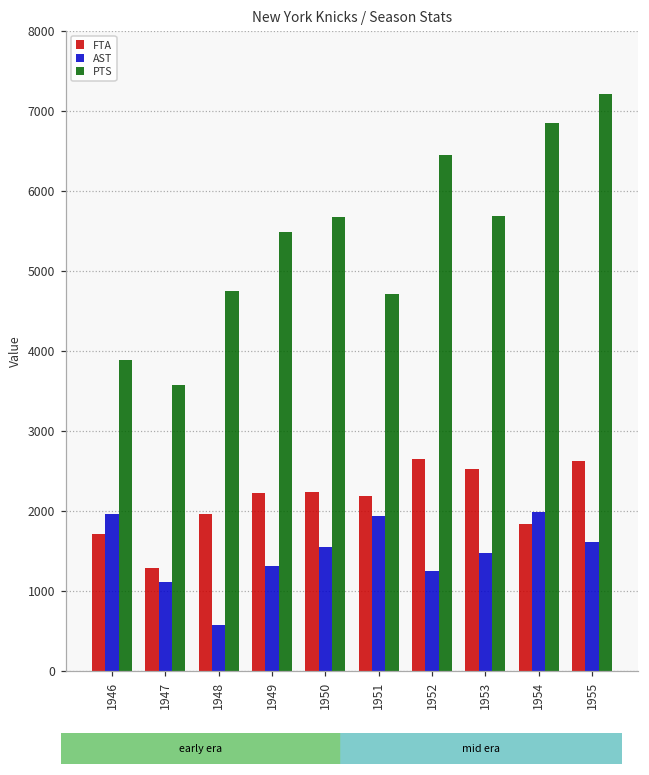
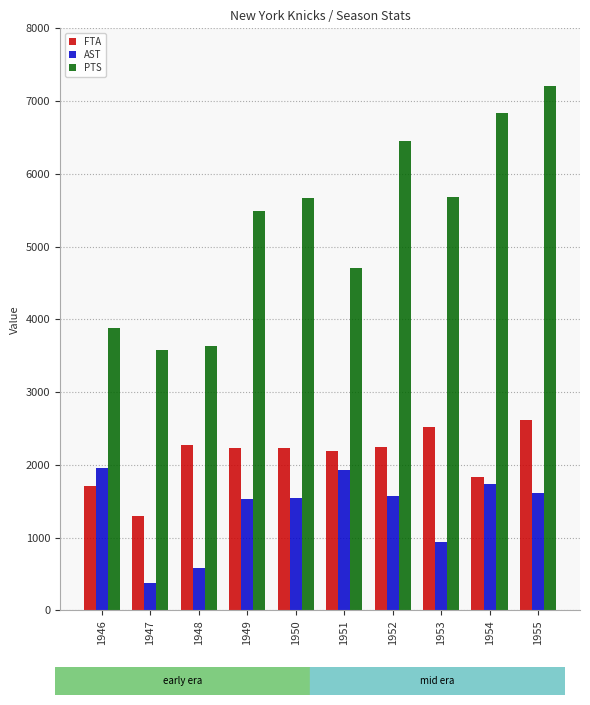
  {
    "FTA": {
      "1946": 1700,
      "1947": 1300,
-     "1948": 2000,
+     "1948": 2300,
      "1949": 2200,
      "1950": 2200,
      "1951": 2200,
-     "1952": 2700,
+     "1952": 2200,
      "1953": 2500,
      "1954": 1800,
      "1955": 2600
    },
    "AST": {
      "1946": 2000,
-     "1947": 1100,
+     "1947": 400,
      "1948": 600,
-     "1949": 1300,
+     "1949": 1500,
      "1950": 1600,
      "1951": 1900,
-     "1952": 1200,
-     "1953": 1500,
-     "1954": 2000,
+     "1952": 1600,
+     "1953": 900,
+     "1954": 1700,
      "1955": 1600
    },
    "PTS": {
      "1946": 3900,
      "1947": 3600,
-     "1948": 4800,
+     "1948": 3600,
      "1949": 5500,
      "1950": 5700,
      "1951": 4700,
      "1952": 6400,
      "1953": 5700,
      "1954": 6800,
      "1955": 7200
    }
  }
